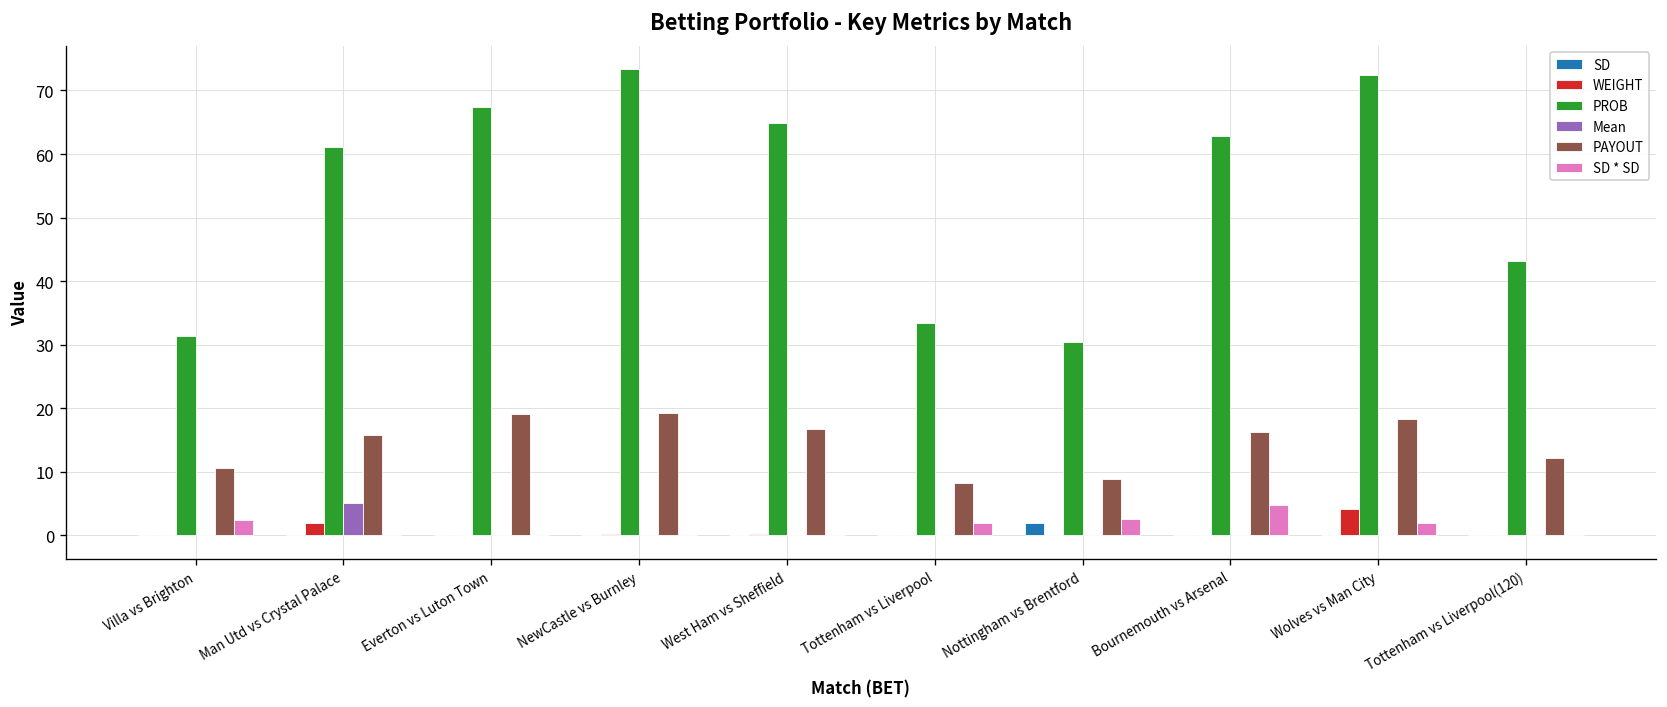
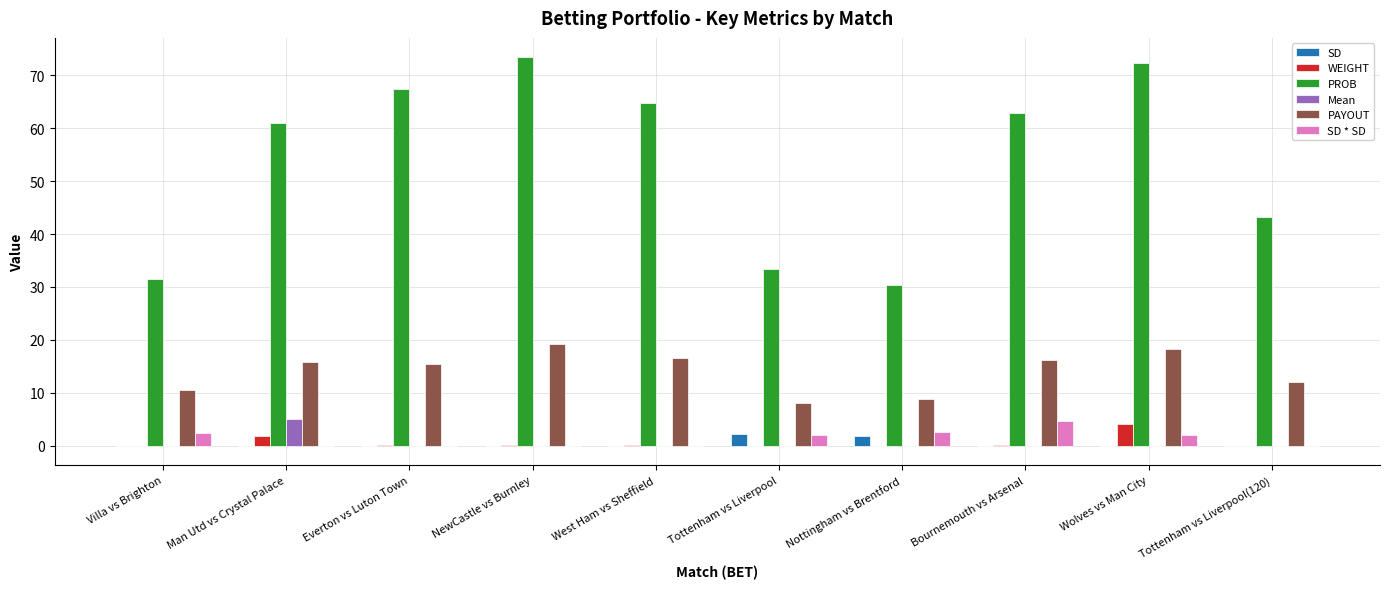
  {
    "SD": {
-     "Tottenham vs Liverpool": 0,
+     "Tottenham vs Liverpool": 2,
      "Nottingham vs Brentford": 2
    },
    "WEIGHT": {
      "Man Utd vs Crystal Palace": 2,
      "Wolves vs Man City": 4
    },
    "PROB": {
      "Villa vs Brighton": 31,
      "Man Utd vs Crystal Palace": 61,
      "Everton vs Luton Town": 67,
      "NewCastle vs Burnley": 73,
      "West Ham vs Sheffield": 65,
      "Tottenham vs Liverpool": 33,
      "Nottingham vs Brentford": 30,
      "Bournemouth vs Arsenal": 63,
      "Wolves vs Man City": 72,
      "Tottenham vs Liverpool(120)": 43
    },
    "Mean": {
      "Man Utd vs Crystal Palace": 5
    },
    "PAYOUT": {
      "Villa vs Brighton": 11,
      "Man Utd vs Crystal Palace": 16,
-     "Everton vs Luton Town": 19,
+     "Everton vs Luton Town": 15,
      "NewCastle vs Burnley": 19,
      "West Ham vs Sheffield": 17,
      "Tottenham vs Liverpool": 8,
      "Nottingham vs Brentford": 9,
      "Bournemouth vs Arsenal": 16,
      "Wolves vs Man City": 18,
      "Tottenham vs Liverpool(120)": 12
    },
    "SD * SD": {
      "Villa vs Brighton": 2,
      "Tottenham vs Liverpool": 2,
      "Nottingham vs Brentford": 3,
      "Bournemouth vs Arsenal": 5,
      "Wolves vs Man City": 2
    }
  }
